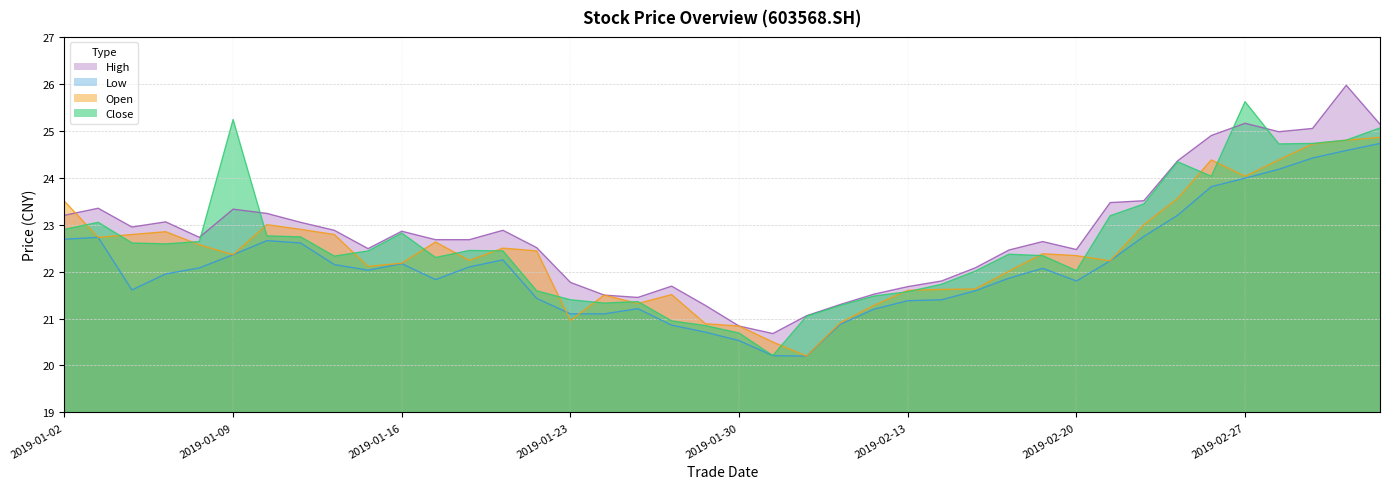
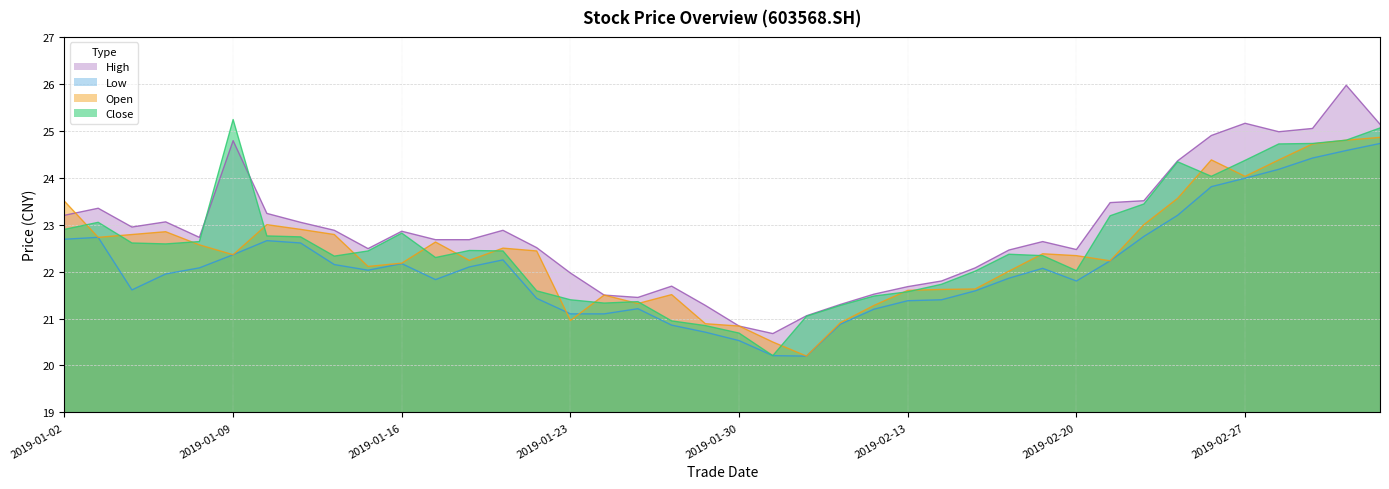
  {
    "High": {
      "2019-01-02": 23.2,
-     "2019-01-09": 23.3,
-     "2019-01-23": 21.8,
+     "2019-01-09": 24.8,
+     "2019-01-23": 22.0,
      "2019-02-13": 21.7,
      "2019-02-20": 22.5,
      "2019-02-27": 25.2
    },
    "Low": {
      "2019-01-02": 22.7,
      "2019-01-23": 21.1,
      "2019-01-30": 20.5,
      "2019-02-13": 21.4,
      "2019-02-20": 21.8
    },
    "Open": {
      "2019-01-02": 23.5,
      "2019-01-23": 21.0,
      "2019-02-20": 22.3
    },
    "Close": {
      "2019-01-02": 22.9,
      "2019-01-09": 25.2,
      "2019-01-23": 21.4,
      "2019-01-30": 20.7,
      "2019-02-20": 22.0,
-     "2019-02-27": 25.6
+     "2019-02-27": 24.4
    }
  }
